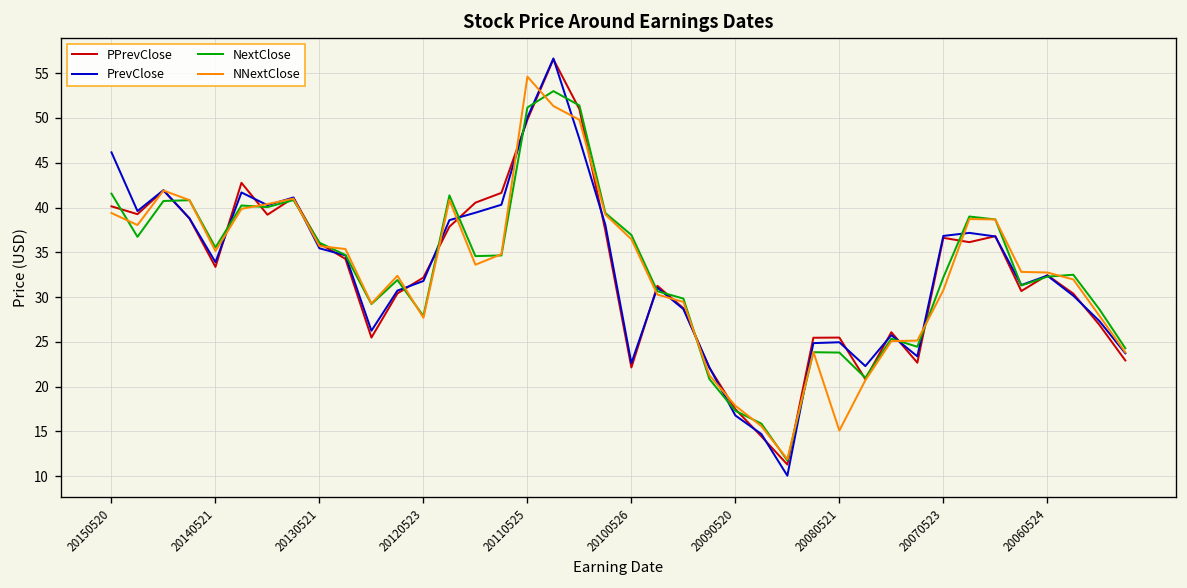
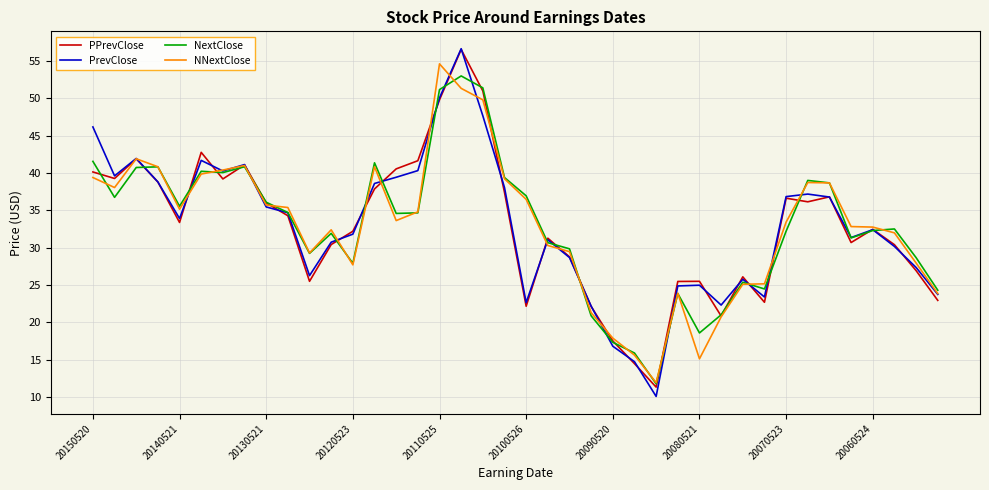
  {
    "PPrevClose": {
      "20150520": 40,
      "20140521": 33,
      "20120523": 32,
      "20100526": 22,
      "20080521": 25
    },
    "PrevClose": {
      "20150520": 46,
      "20140521": 34,
      "20120523": 32,
      "20100526": 23,
      "20090520": 17,
      "20080521": 25
    },
    "NextClose": {
      "20150520": 42,
      "20140521": 36,
      "20110525": 51,
      "20100526": 37,
-     "20080521": 24,
+     "20080521": 19,
      "20070523": 32
    },
    "NNextClose": {
      "20150520": 39,
      "20140521": 35,
      "20110525": 55,
      "20100526": 36,
      "20090520": 18,
      "20080521": 15,
-     "20070523": 31
+     "20070523": 33
    }
  }
